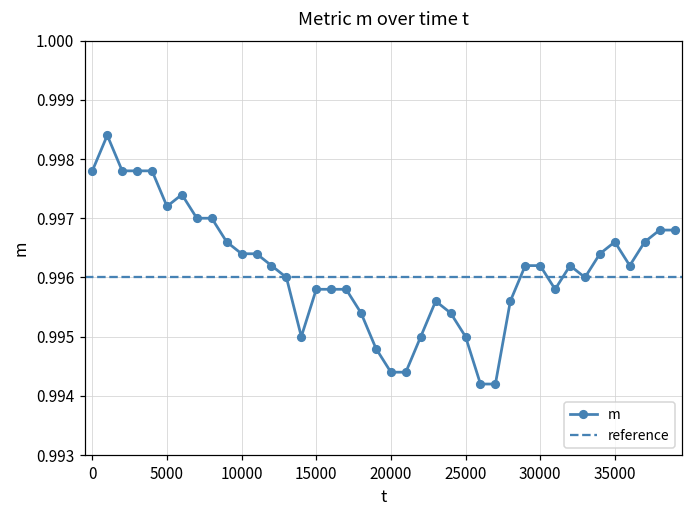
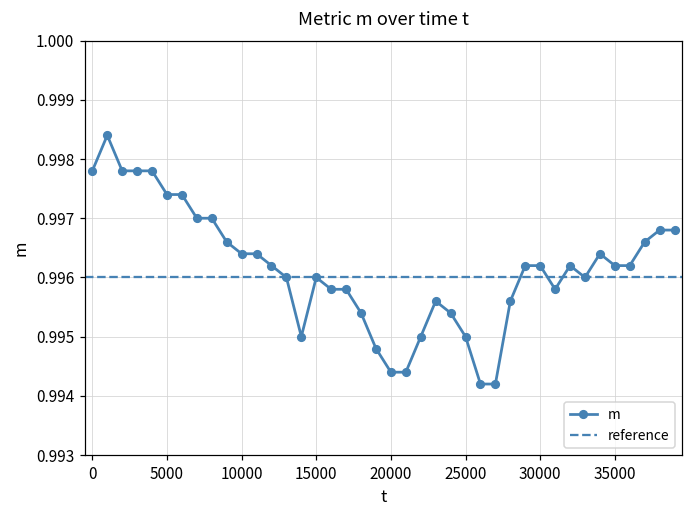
  {
    "0": 0.9978,
-   "5000": 0.9972,
+   "5000": 0.9974,
    "10000": 0.9964,
-   "15000": 0.9958,
+   "15000": 0.9960,
    "20000": 0.9944,
    "25000": 0.9950,
    "30000": 0.9962,
-   "35000": 0.9966
+   "35000": 0.9962
  }
